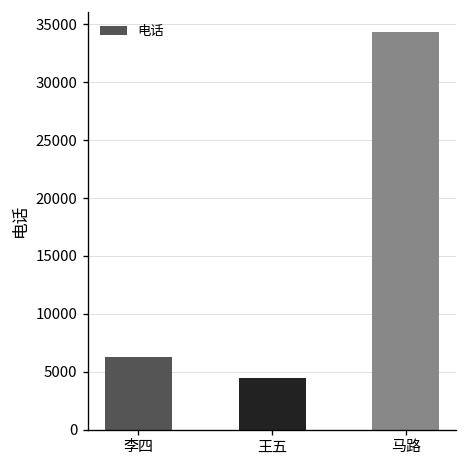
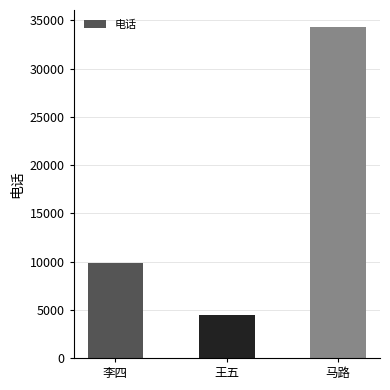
  {
-   "李四": 6000,
+   "李四": 10000,
    "王五": 4000,
    "马路": 34000
  }
